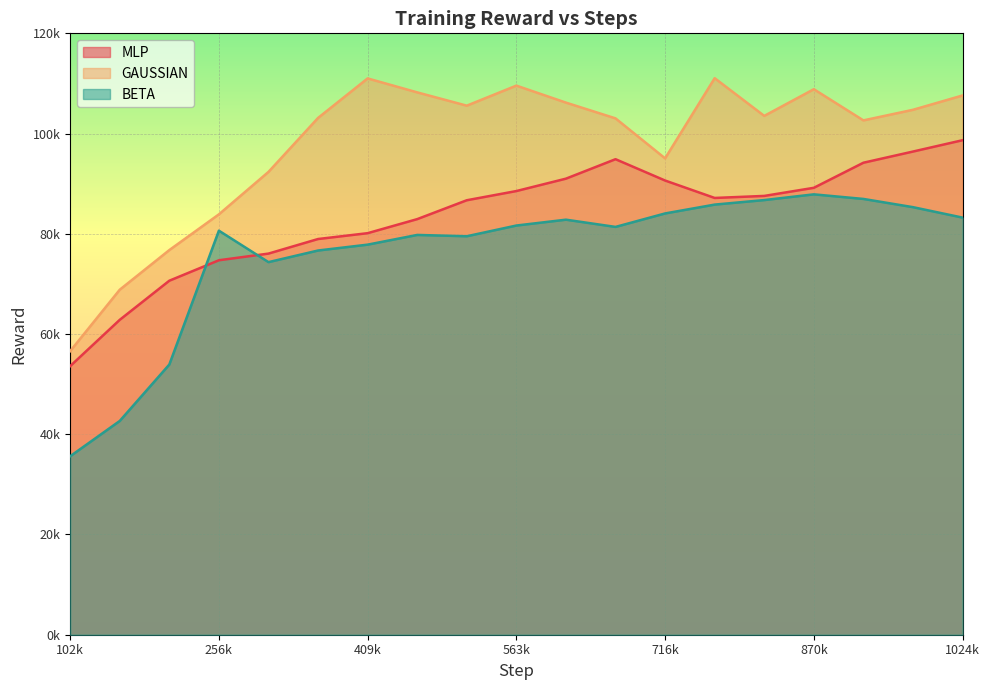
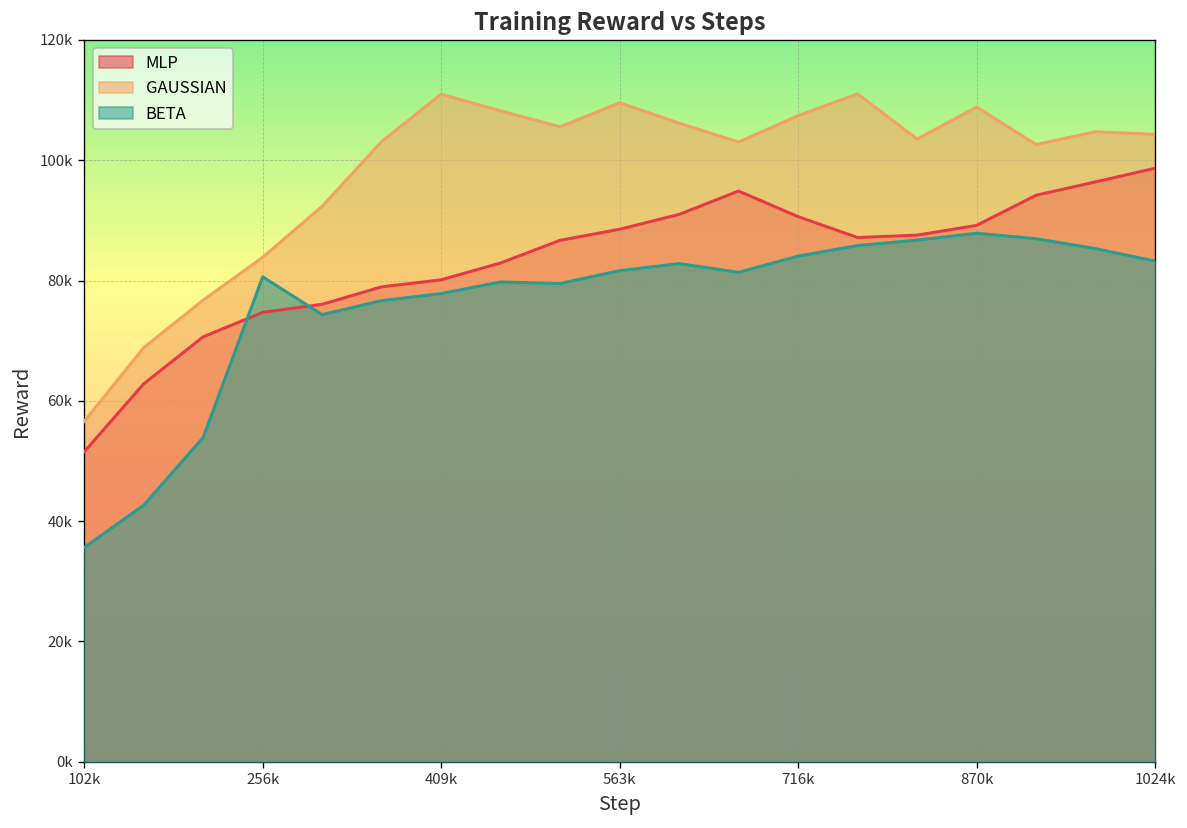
  {
    "MLP": {
-     "102k": 54000,
+     "102k": 52000,
      "256k": 75000,
      "409k": 80000,
      "563k": 89000,
      "716k": 91000,
      "870k": 89000,
      "1024k": 99000
    },
    "GAUSSIAN": {
      "102k": 57000,
      "256k": 84000,
      "409k": 111000,
      "563k": 110000,
-     "716k": 95000,
+     "716k": 107000,
      "870k": 109000,
-     "1024k": 108000
+     "1024k": 104000
    },
    "BETA": {
      "102k": 36000,
      "256k": 81000,
      "409k": 78000,
      "563k": 82000,
      "716k": 84000,
      "870k": 88000,
      "1024k": 83000
    }
  }
